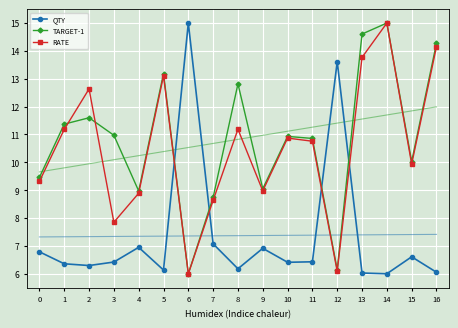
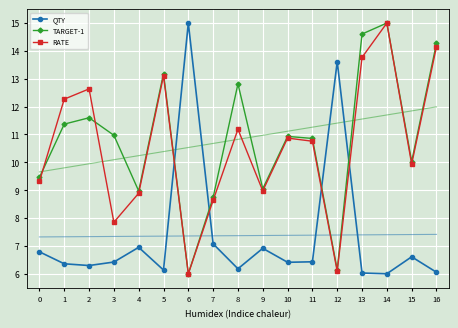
  {
    "RATE": {
      "0": 9.3,
-     "1": 11.2,
+     "1": 12.3,
      "2": 12.6,
      "3": 7.8,
      "7": 8.6,
      "8": 11.2,
      "11": 10.8,
      "13": 13.8,
      "15": 9.9,
      "16": 14.2
    }
  }
